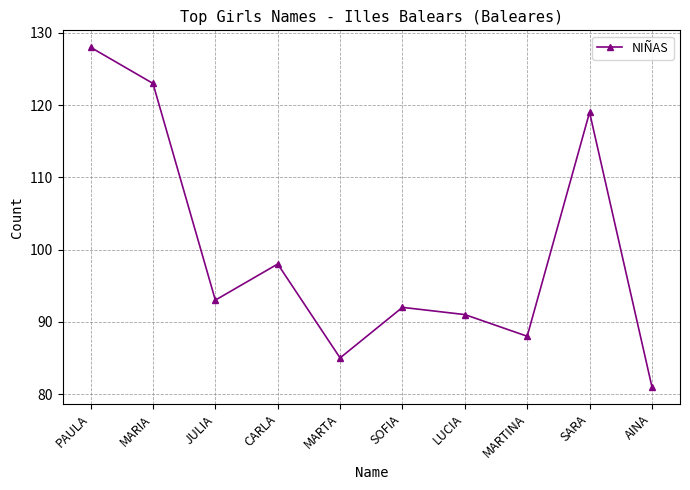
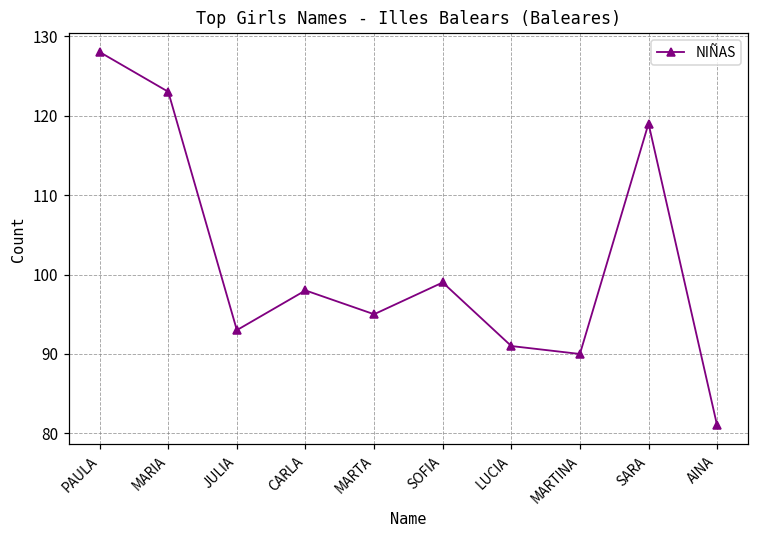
  {
    "PAULA": 128,
    "MARIA": 123,
    "JULIA": 93,
    "CARLA": 98,
-   "MARTA": 85,
-   "SOFIA": 92,
+   "MARTA": 95,
+   "SOFIA": 99,
    "LUCIA": 91,
-   "MARTINA": 88,
+   "MARTINA": 90,
    "SARA": 119,
    "AINA": 81
  }
